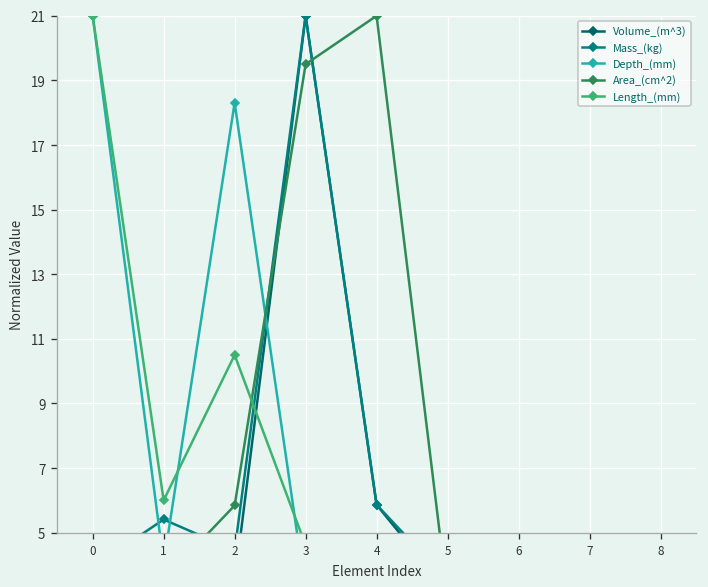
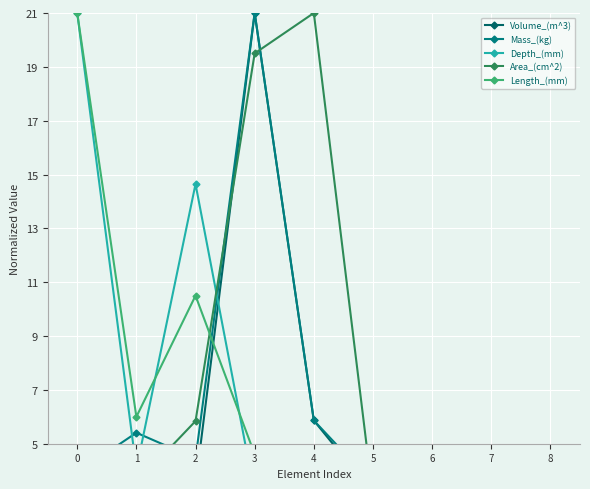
  {
    "Depth_(mm)": {
-     "2": 18.3
+     "2": 14.6
    }
  }
